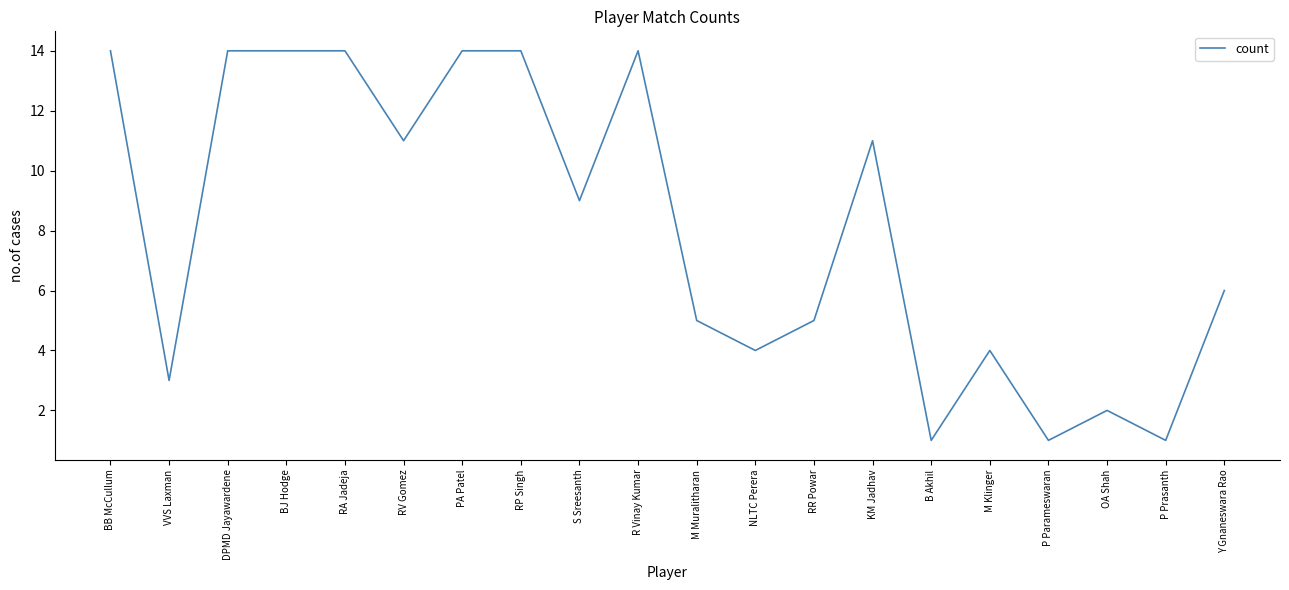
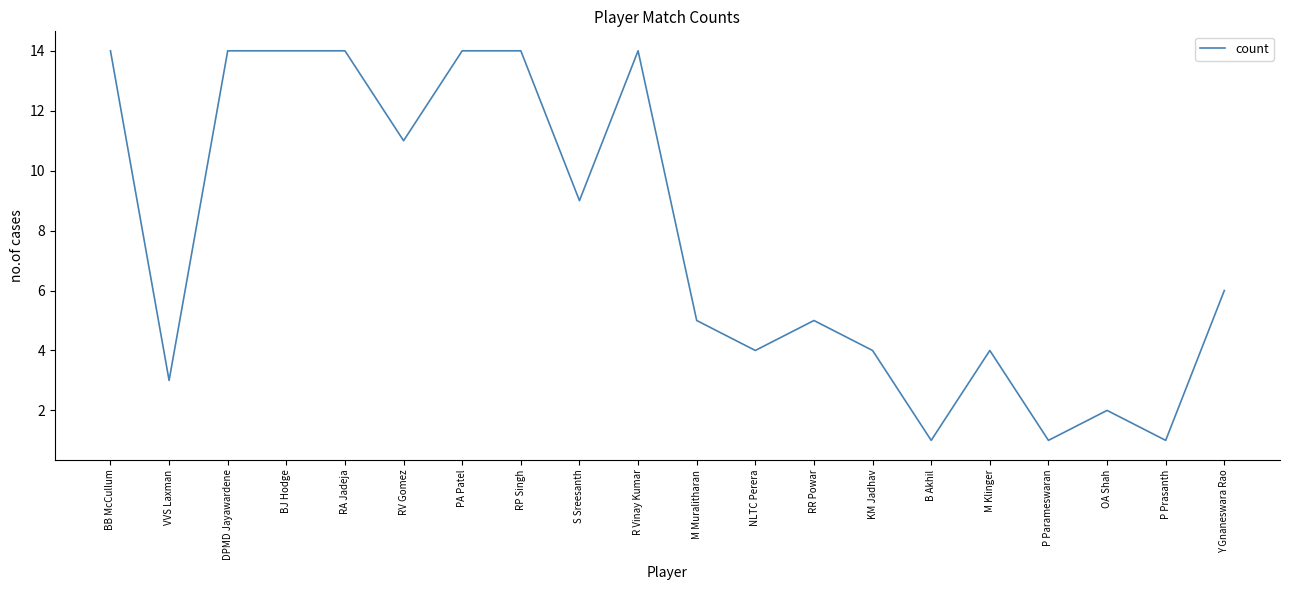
  {
    "BB McCullum": 14,
    "VVS Laxman": 3,
    "DPMD Jayawardene": 14,
    "BJ Hodge": 14,
    "RA Jadeja": 14,
    "RV Gomez": 11,
    "PA Patel": 14,
    "RP Singh": 14,
    "S Sreesanth": 9,
    "R Vinay Kumar": 14,
    "M Muralitharan": 5,
    "NLTC Perera": 4,
    "RR Powar": 5,
-   "KM Jadhav": 11,
+   "KM Jadhav": 4,
    "B Akhil": 1,
    "M Klinger": 4,
    "P Parameswaran": 1,
    "OA Shah": 2,
    "P Prasanth": 1,
    "Y Gnaneswara Rao": 6
  }
